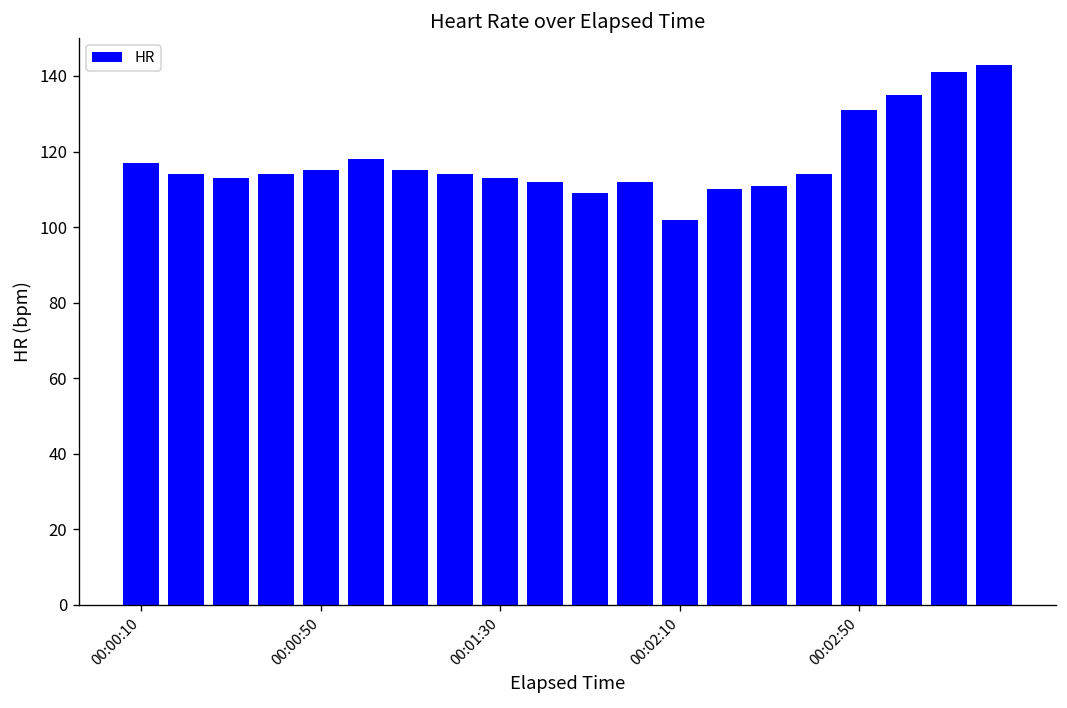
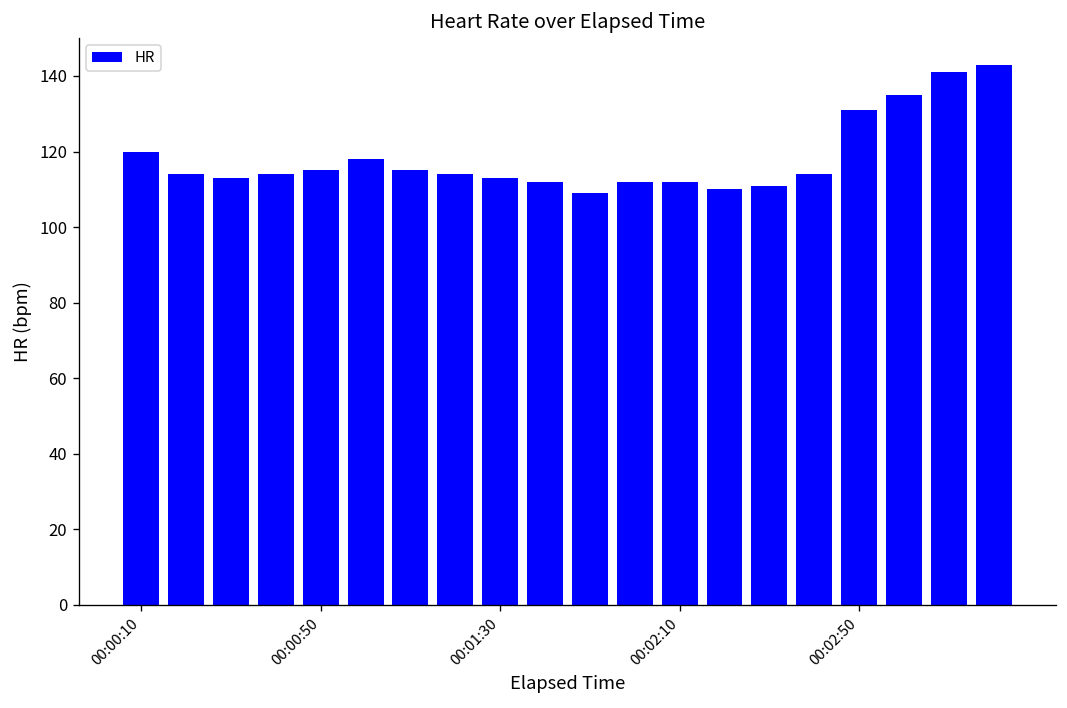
  {
-   "00:00:10": 117,
+   "00:00:10": 120,
    "00:00:50": 115,
    "00:01:30": 113,
-   "00:02:10": 102,
+   "00:02:10": 112,
    "00:02:50": 131
  }
